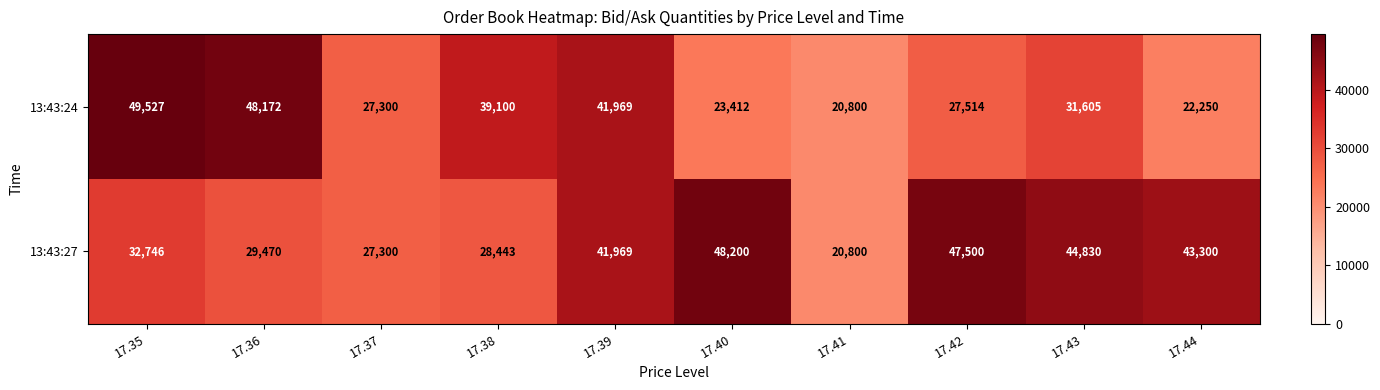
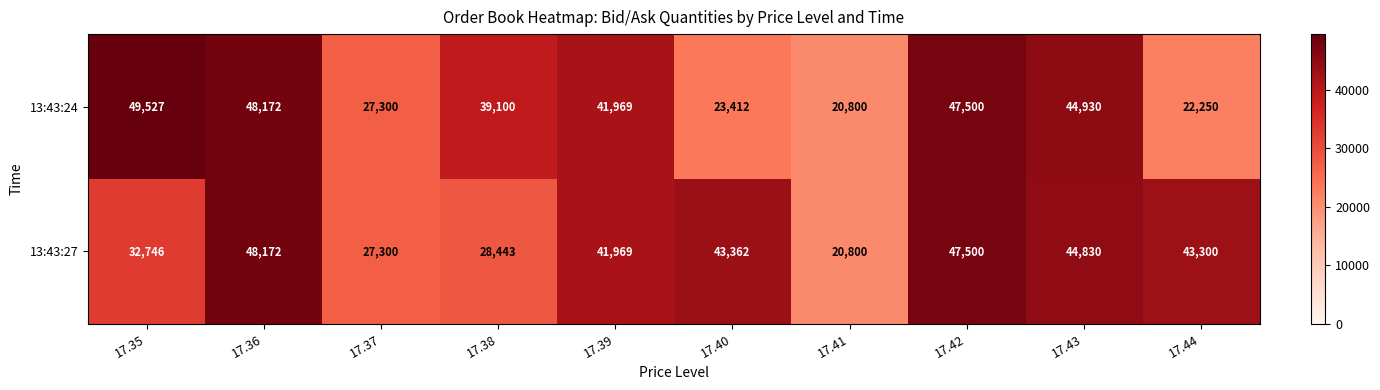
  {
    "13:43:24": {
      "17.35": "49,527",
      "17.36": "48,172",
      "17.37": "27,300",
      "17.38": "39,100",
      "17.39": "41,969",
      "17.40": "23,412",
      "17.41": "20,800",
-     "17.42": "27,514",
-     "17.43": "31,605",
+     "17.42": "47,500",
+     "17.43": "44,930",
      "17.44": "22,250"
    },
    "13:43:27": {
      "17.35": "32,746",
-     "17.36": "29,470",
+     "17.36": "48,172",
      "17.37": "27,300",
      "17.38": "28,443",
      "17.39": "41,969",
-     "17.40": "48,200",
+     "17.40": "43,362",
      "17.41": "20,800",
      "17.42": "47,500",
      "17.43": "44,830",
      "17.44": "43,300"
    }
  }
